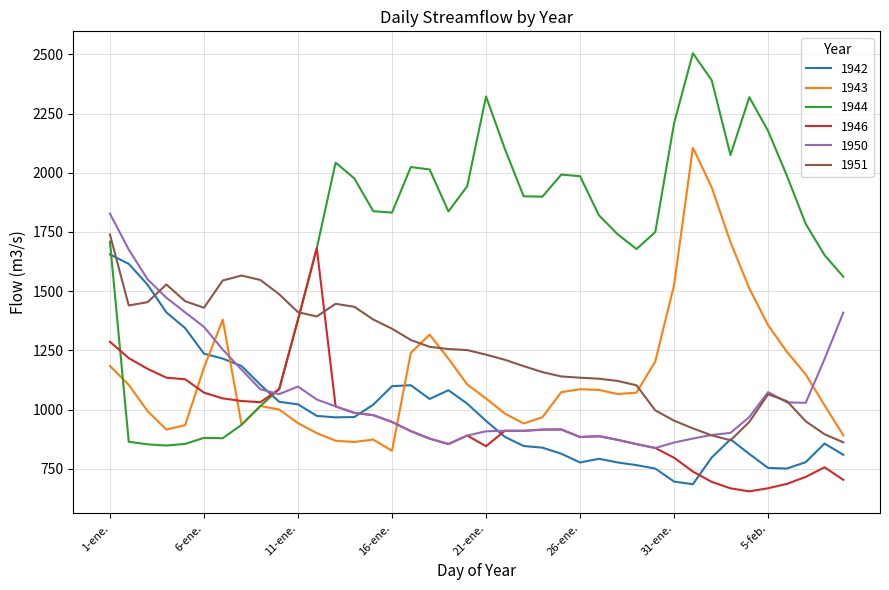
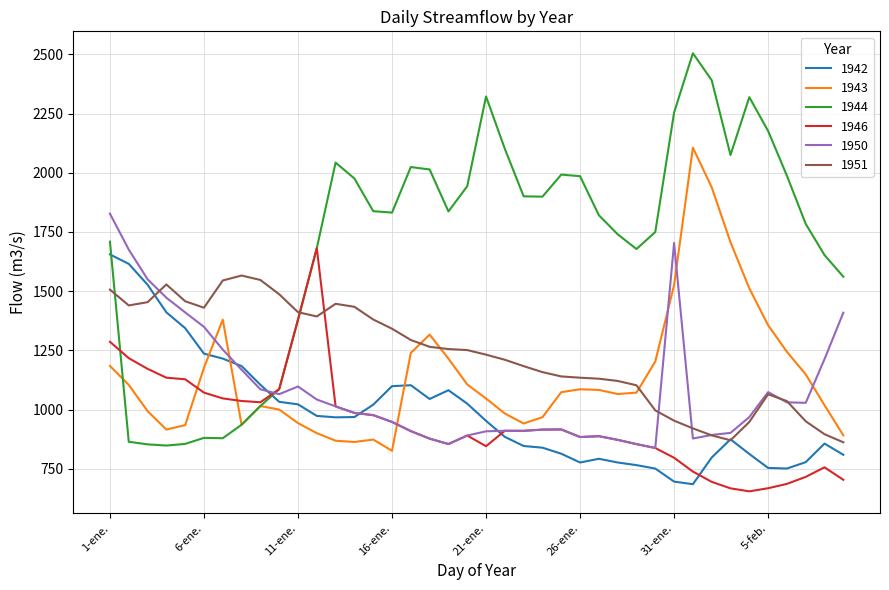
  {
    "1942": {
      "1-ene.": 1660,
      "6-ene.": 1240,
      "11-ene.": 1020,
      "16-ene.": 1100,
      "21-ene.": 950,
      "26-ene.": 780,
      "31-ene.": 700,
      "5-feb.": 750
    },
    "1943": {
      "1-ene.": 1180,
      "6-ene.": 1180,
      "11-ene.": 940,
      "16-ene.": 830,
      "21-ene.": 1050,
      "26-ene.": 1090,
      "31-ene.": 1530,
      "5-feb.": 1360
    },
    "1944": {
      "1-ene.": 1710,
      "6-ene.": 880,
      "16-ene.": 1830,
      "21-ene.": 2320,
      "26-ene.": 1990,
-     "31-ene.": 2210,
+     "31-ene.": 2250,
      "5-feb.": 2180
    },
    "1946": {
      "1-ene.": 1290,
      "6-ene.": 1070,
      "21-ene.": 850,
      "31-ene.": 800,
      "5-feb.": 670
    },
    "1950": {
      "1-ene.": 1830,
      "6-ene.": 1350,
      "11-ene.": 1100,
      "21-ene.": 910,
-     "31-ene.": 860
+     "31-ene.": 1700
    },
    "1951": {
-     "1-ene.": 1740,
+     "1-ene.": 1510,
      "6-ene.": 1430,
      "11-ene.": 1410,
      "16-ene.": 1340,
      "21-ene.": 1230,
      "26-ene.": 1130,
      "31-ene.": 950
    }
  }
